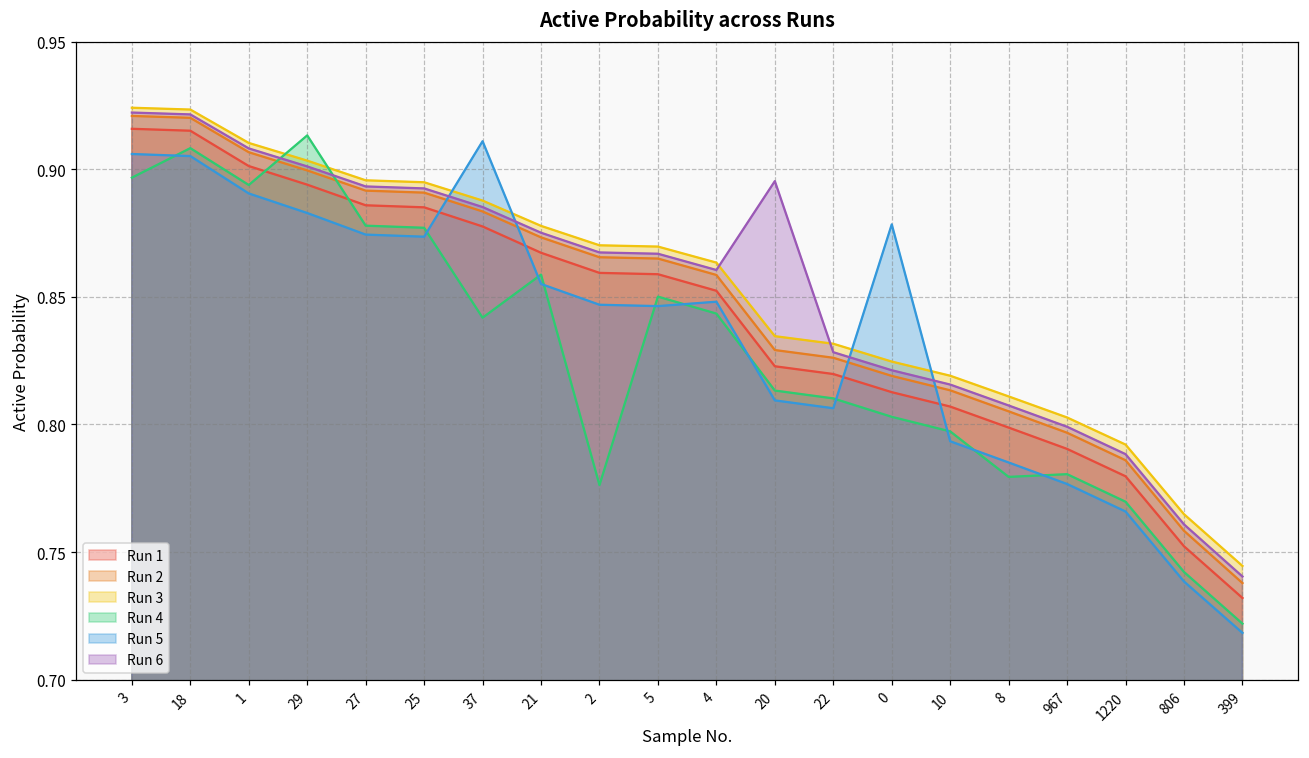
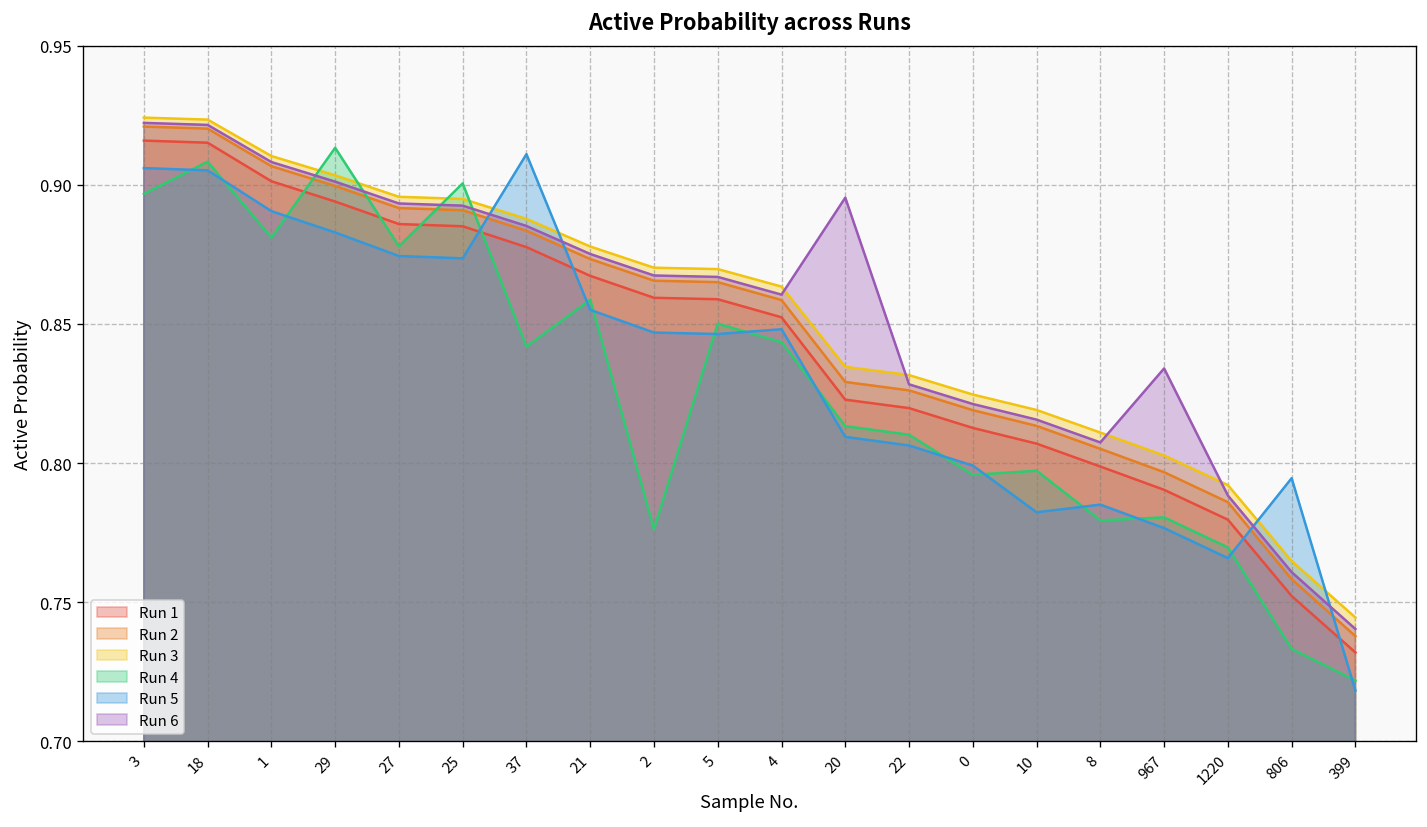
  {
    "Run 4": {
      "3": 0.897,
      "18": 0.908,
-     "1": 0.894,
+     "1": 0.881,
      "29": 0.913,
      "27": 0.878,
-     "25": 0.877,
+     "25": 0.901,
      "37": 0.842,
      "21": 0.859,
      "2": 0.776,
      "5": 0.850,
      "4": 0.843,
      "20": 0.813,
      "22": 0.810,
-     "0": 0.803,
+     "0": 0.796,
      "10": 0.797,
      "8": 0.779,
      "967": 0.781,
      "1220": 0.770,
-     "806": 0.742,
+     "806": 0.733,
      "399": 0.722
    },
    "Run 5": {
      "3": 0.906,
      "18": 0.905,
      "1": 0.891,
      "29": 0.883,
      "27": 0.874,
      "25": 0.874,
      "37": 0.911,
      "21": 0.855,
      "2": 0.847,
      "5": 0.846,
      "4": 0.848,
      "20": 0.809,
      "22": 0.806,
-     "0": 0.878,
-     "10": 0.793,
+     "0": 0.799,
+     "10": 0.782,
      "8": 0.785,
      "967": 0.777,
      "1220": 0.766,
-     "806": 0.738,
+     "806": 0.795,
      "399": 0.718
    },
    "Run 6": {
      "3": 0.922,
      "18": 0.922,
      "1": 0.908,
      "29": 0.901,
      "27": 0.893,
      "25": 0.893,
      "37": 0.885,
      "21": 0.875,
      "2": 0.867,
      "5": 0.867,
      "4": 0.861,
      "20": 0.895,
      "22": 0.828,
      "0": 0.821,
      "10": 0.816,
      "8": 0.807,
-     "967": 0.799,
+     "967": 0.834,
      "1220": 0.788,
      "806": 0.761,
      "399": 0.740
    }
  }
